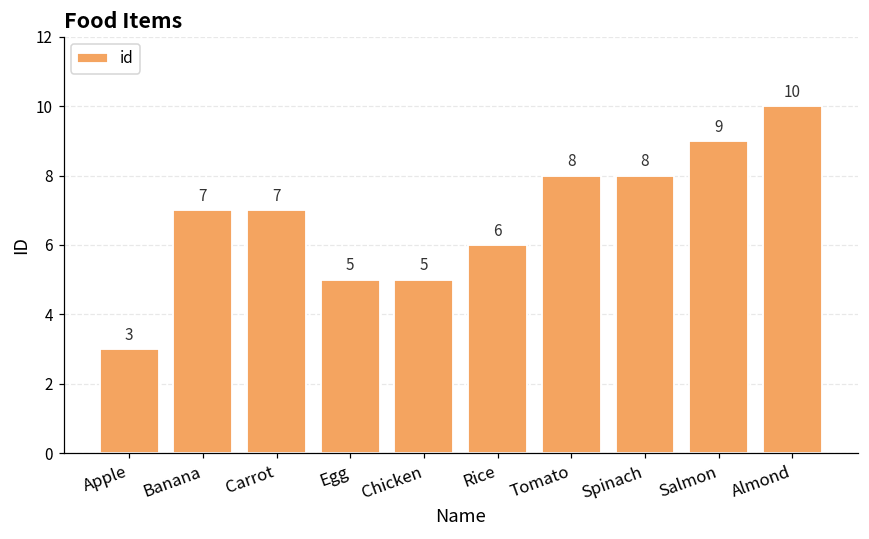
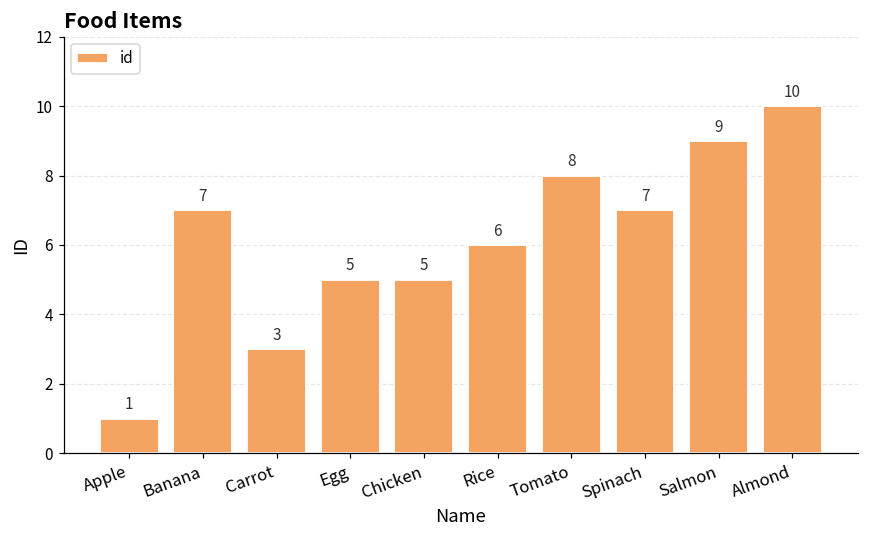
  {
-   "Apple": 3,
+   "Apple": 1,
    "Banana": 7,
-   "Carrot": 7,
+   "Carrot": 3,
    "Egg": 5,
    "Chicken": 5,
    "Rice": 6,
    "Tomato": 8,
-   "Spinach": 8,
+   "Spinach": 7,
    "Salmon": 9,
    "Almond": 10
  }
